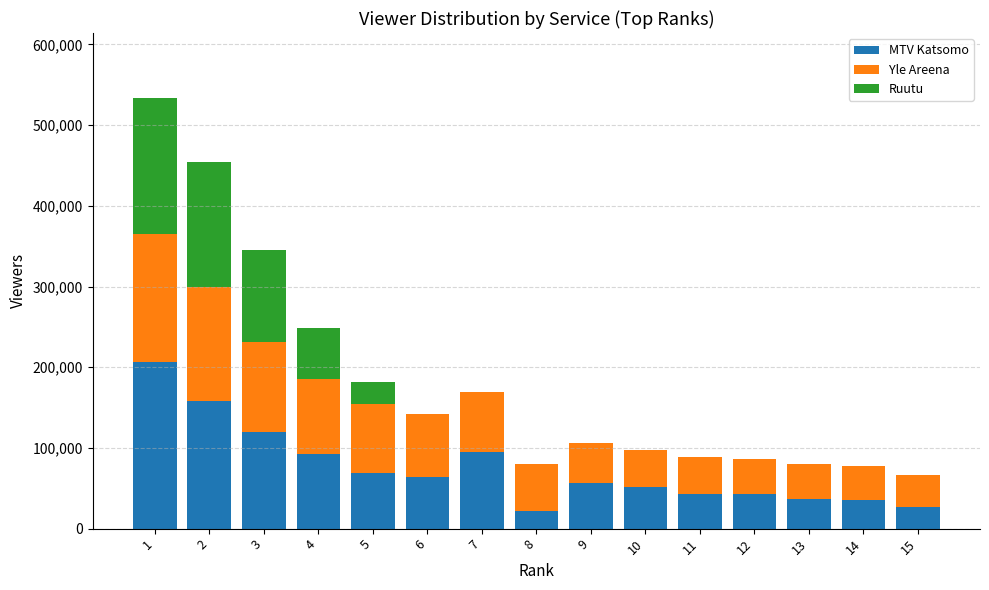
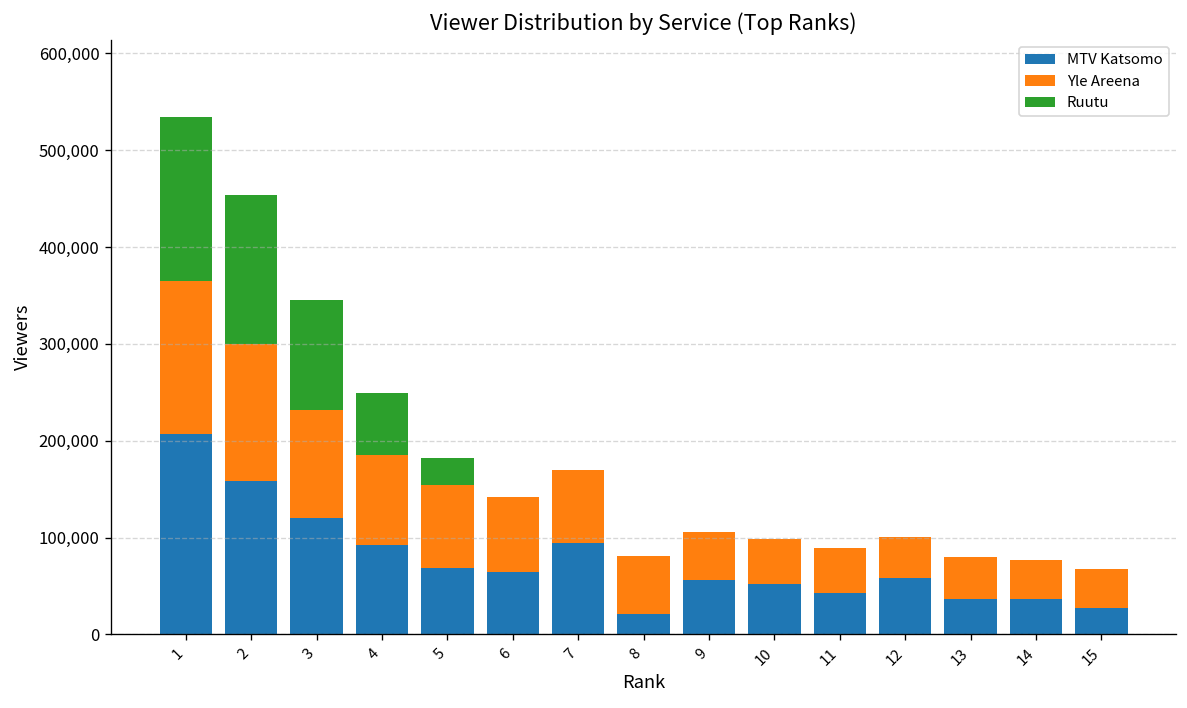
  {
    "MTV Katsomo": {
      "1": "210,000",
      "2": "160,000",
      "3": "120,000",
      "4": "90,000",
      "5": "70,000",
      "6": "60,000",
      "7": "90,000",
      "8": "20,000",
      "9": "60,000",
      "10": "50,000",
      "11": "40,000",
-     "12": "40,000",
+     "12": "60,000",
      "13": "40,000",
      "14": "40,000",
      "15": "30,000"
    },
    "Yle Areena": {
      "1": "160,000",
      "2": "140,000",
      "3": "110,000",
      "4": "90,000",
      "5": "90,000",
      "6": "80,000",
      "7": "80,000",
      "8": "60,000",
      "9": "50,000",
      "10": "50,000",
      "11": "50,000",
      "12": "40,000",
      "13": "40,000",
      "14": "40,000",
      "15": "40,000"
    },
    "Ruutu": {
      "1": "170,000",
      "2": "150,000",
      "3": "110,000",
      "4": "60,000",
      "5": "30,000",
      "6": "0",
      "7": "0",
      "8": "0",
      "9": "0",
      "10": "0",
      "11": "0",
      "12": "0",
      "13": "0",
      "14": "0",
      "15": "0"
    }
  }
